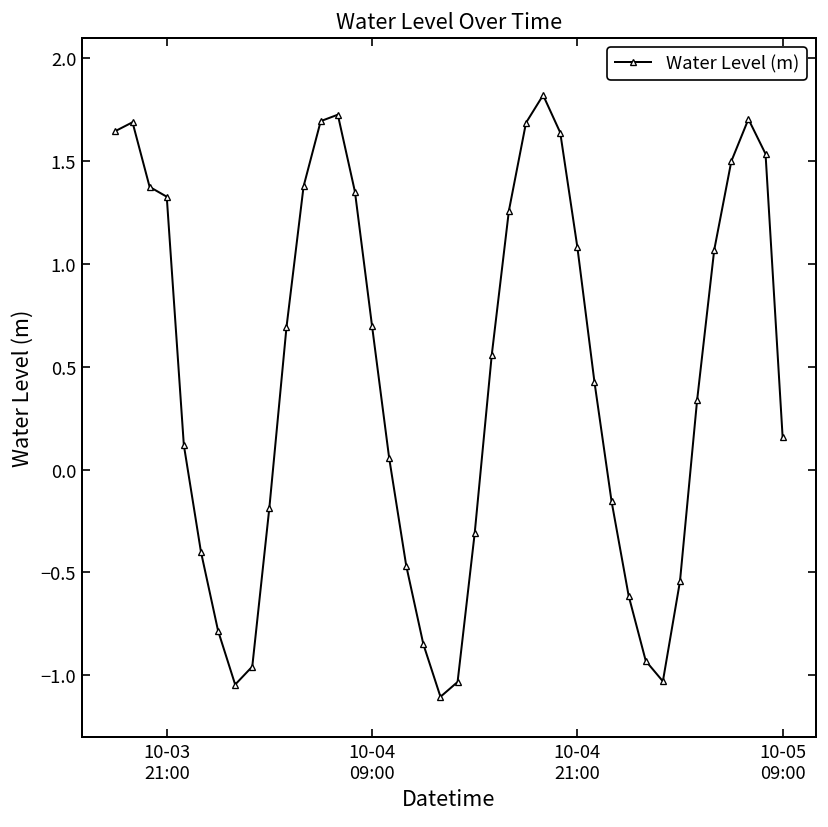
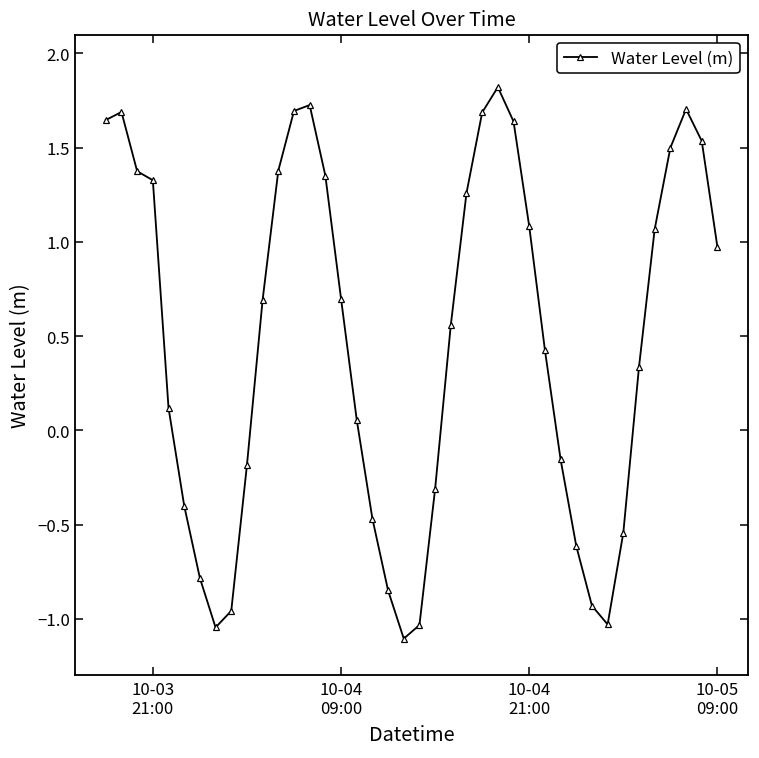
  {
    "10-03 21:00": 1.33,
    "10-04 09:00": 0.70,
    "10-04 21:00": 1.08,
-   "10-05 09:00": 0.16
+   "10-05 09:00": 0.97
  }
